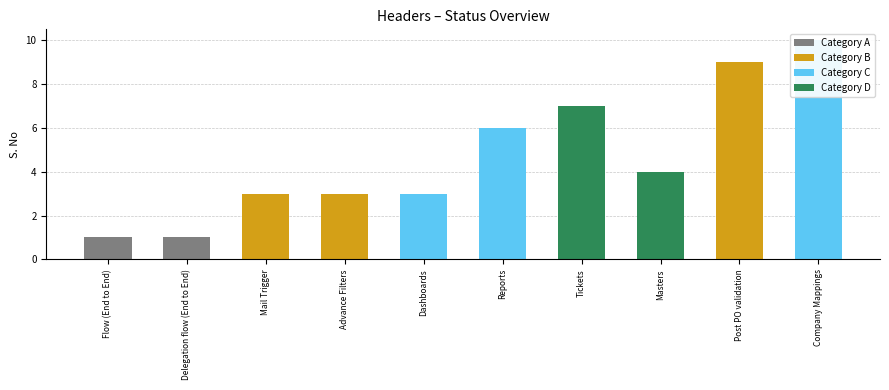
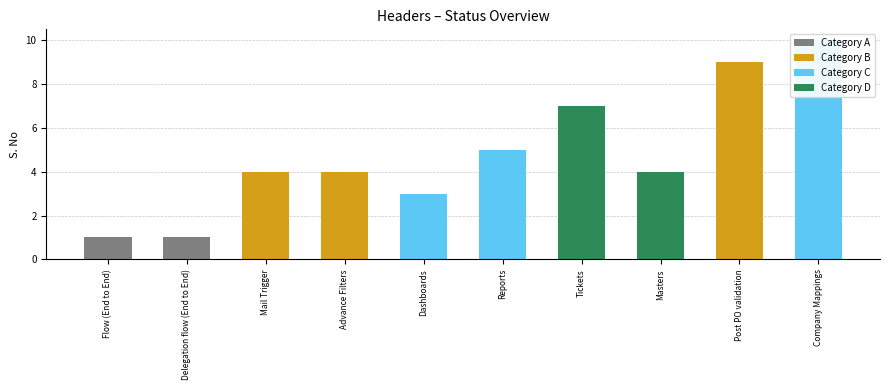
  {
    "Flow (End to End)": 1,
    "Delegation flow (End to End)": 1,
-   "Mail Trigger": 3,
-   "Advance Filters": 3,
+   "Mail Trigger": 4,
+   "Advance Filters": 4,
    "Dashboards": 3,
-   "Reports": 6,
+   "Reports": 5,
    "Tickets": 7,
    "Masters": 4,
    "Post PO validation": 9
  }
